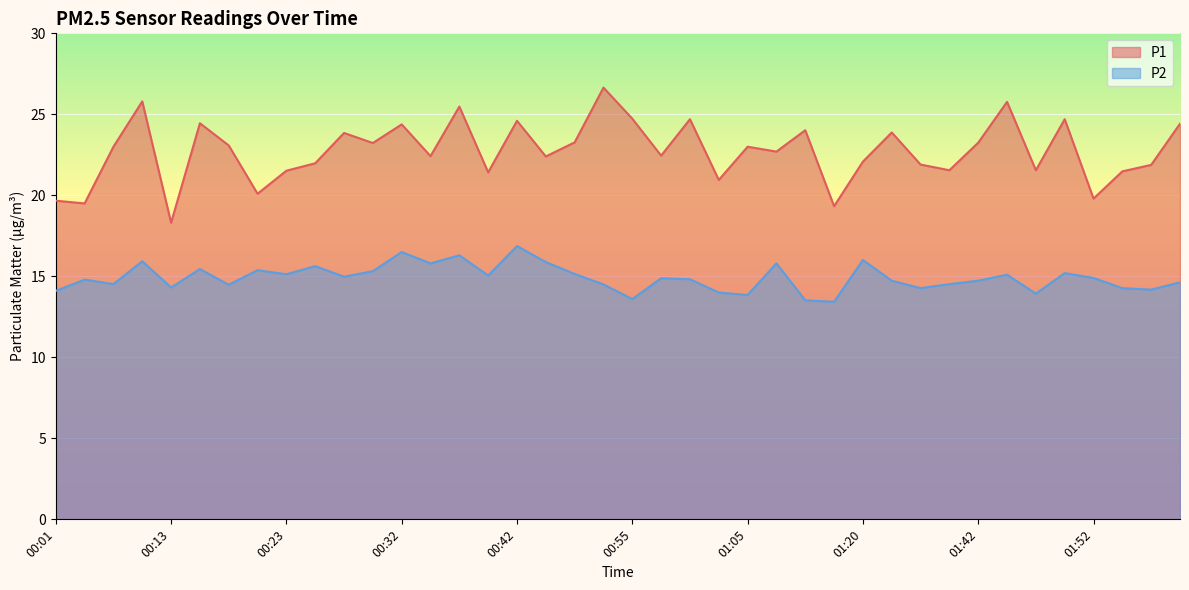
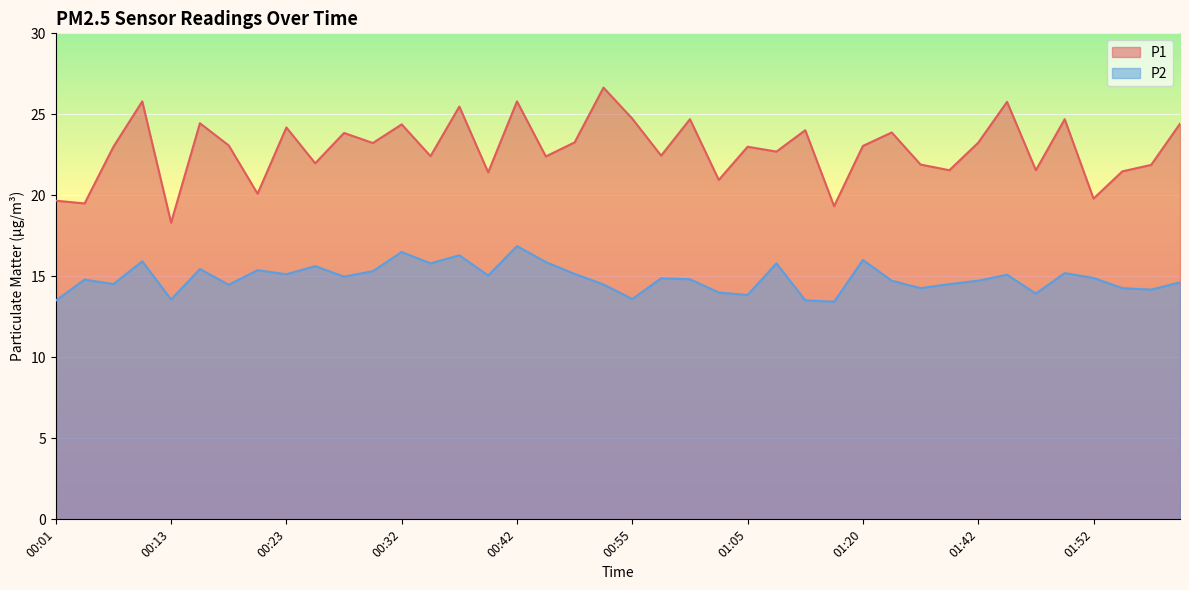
  {
    "P1": {
      "00:01": 19.7,
      "00:13": 18.3,
-     "00:23": 21.5,
+     "00:23": 24.2,
      "00:32": 24.4,
-     "00:42": 24.6,
+     "00:42": 25.8,
      "00:55": 24.7,
      "01:05": 23.0,
-     "01:20": 22.1,
+     "01:20": 23.1,
      "01:42": 23.3,
      "01:52": 19.8
    },
    "P2": {
-     "00:01": 14.1,
-     "00:13": 14.3,
+     "00:01": 13.5,
+     "00:13": 13.6,
      "00:23": 15.1,
      "00:32": 16.5,
      "00:42": 16.9,
      "00:55": 13.6,
      "01:05": 13.9,
      "01:20": 16.0,
      "01:42": 14.7,
      "01:52": 14.9
    }
  }
